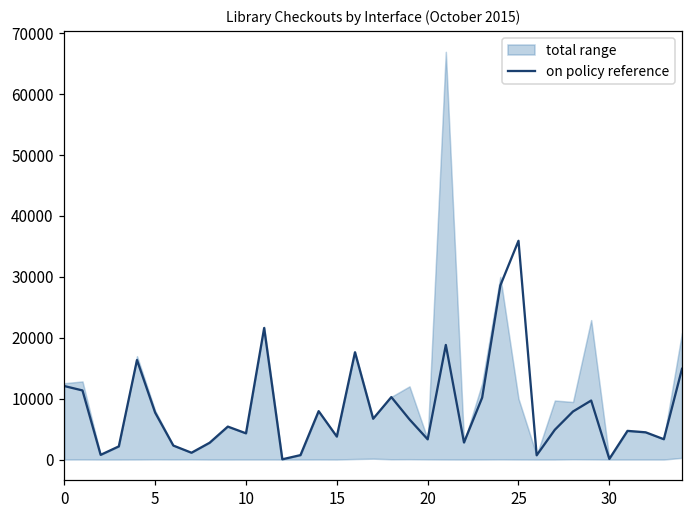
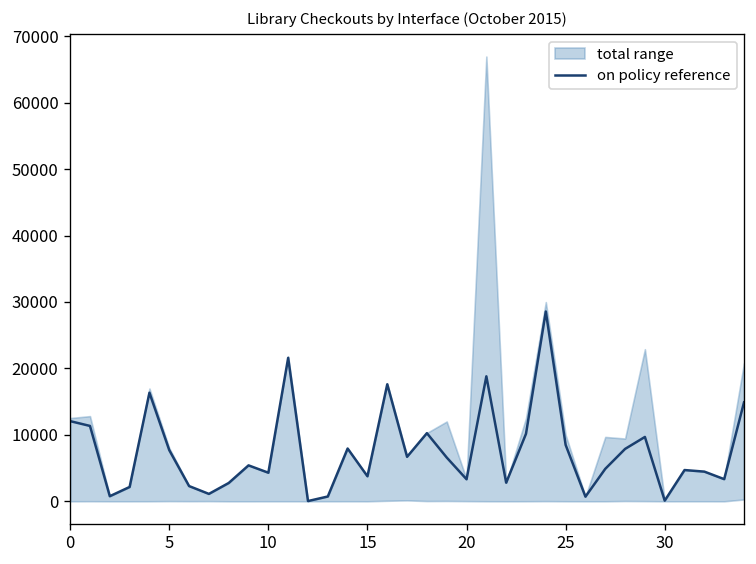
  {
    "on policy reference": {
      "0": 12000,
-     "25": 36000
+     "25": 8000
    }
  }
